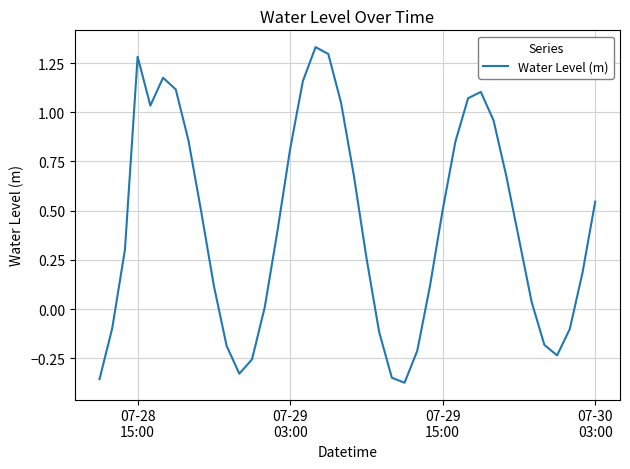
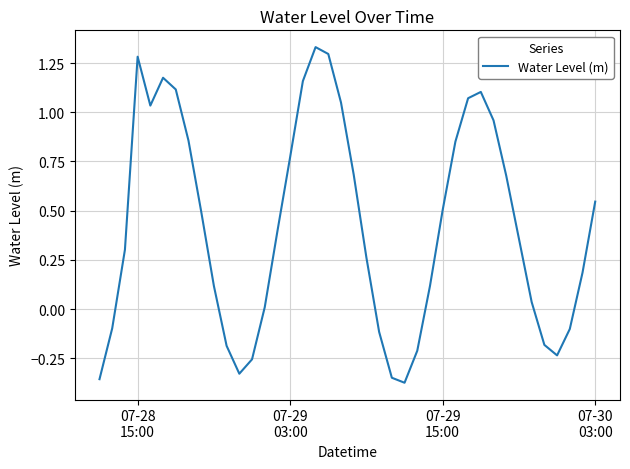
  {
    "07-28 15:00": 1.28,
-   "07-29 03:00": 0.81,
+   "07-29 03:00": 0.77,
    "07-29 15:00": 0.50,
    "07-30 03:00": 0.55
  }
